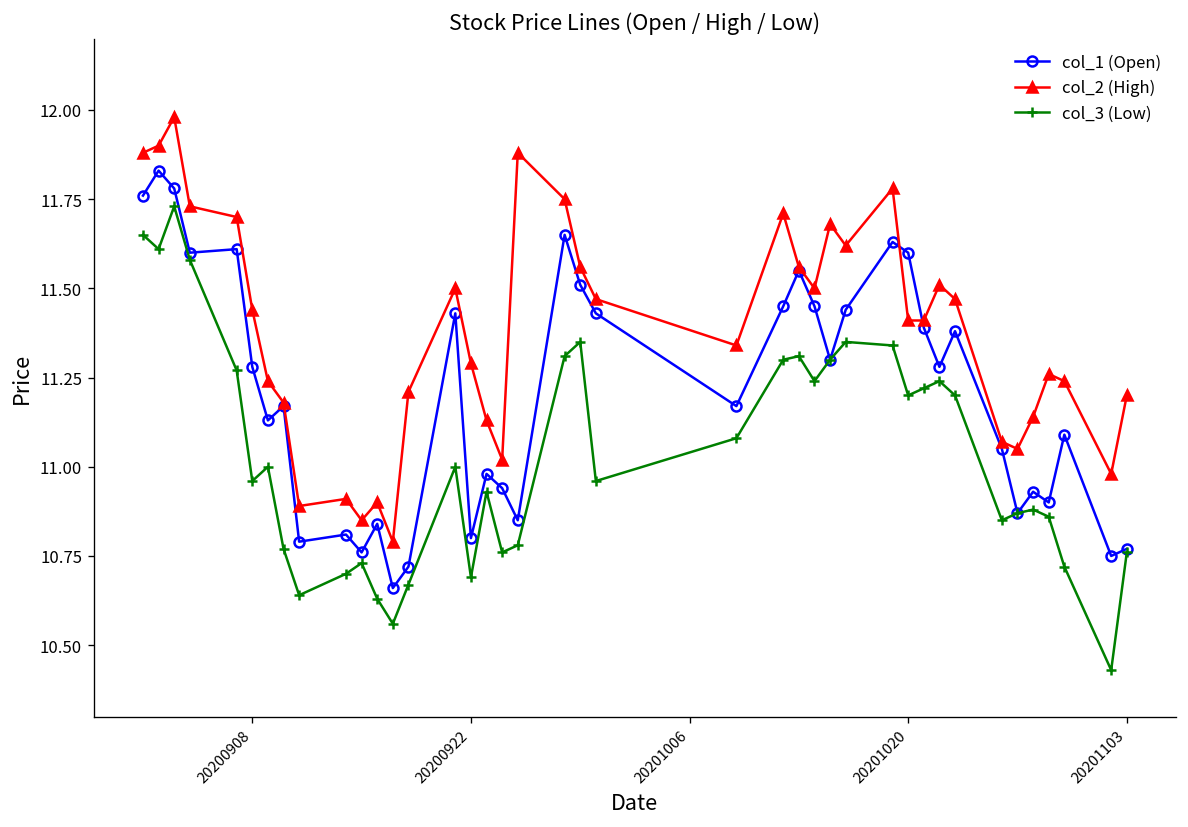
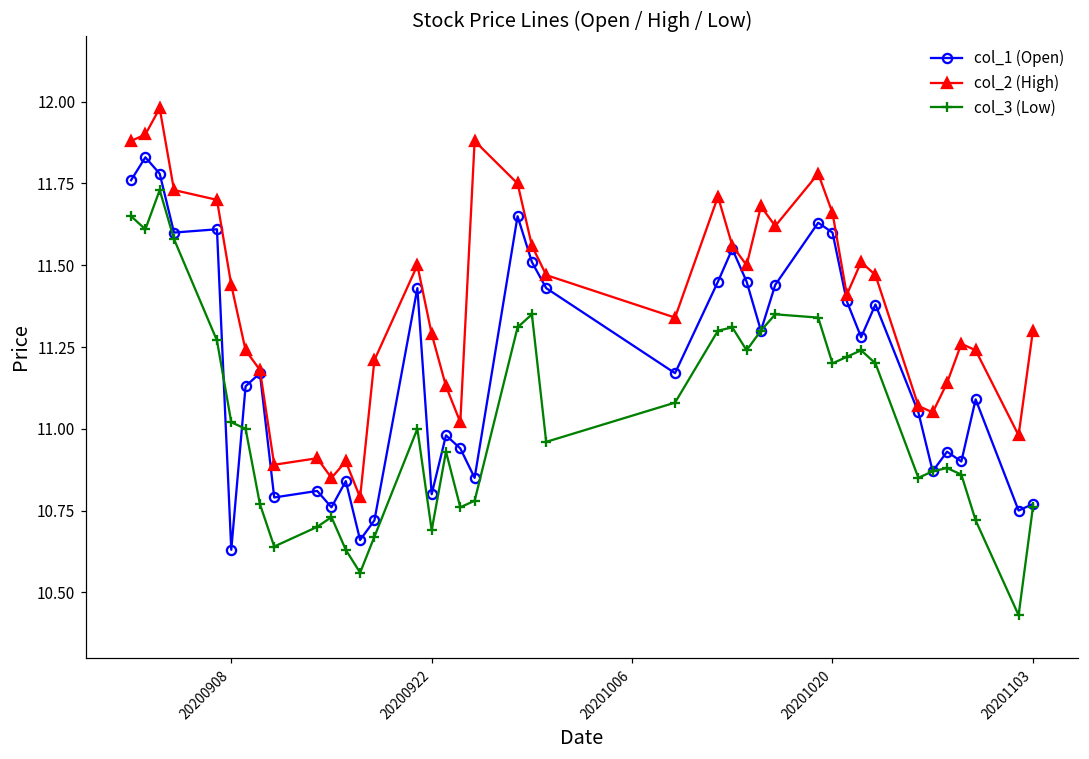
  {
    "col_1 (Open)": {
-     "20200908": 11.28,
+     "20200908": 10.63,
      "20200922": 10.80,
      "20201020": 11.60,
      "20201103": 10.77
    },
    "col_2 (High)": {
      "20200908": 11.44,
      "20200922": 11.29,
-     "20201020": 11.41,
-     "20201103": 11.2
+     "20201020": 11.66,
+     "20201103": 11.3
    },
    "col_3 (Low)": {
-     "20200908": 10.96,
+     "20200908": 11.02,
      "20200922": 10.69,
      "20201020": 11.20,
      "20201103": 10.76
    }
  }
